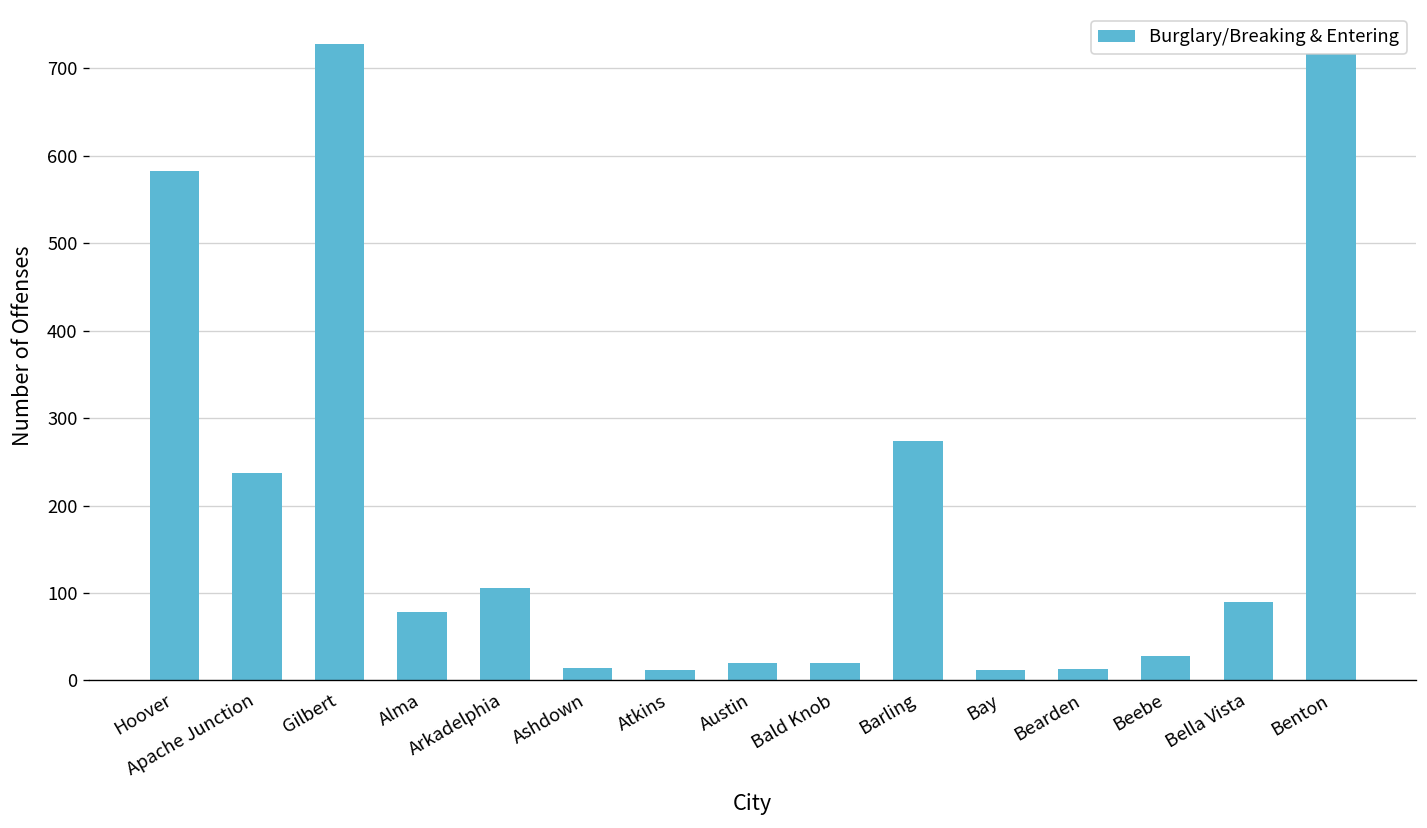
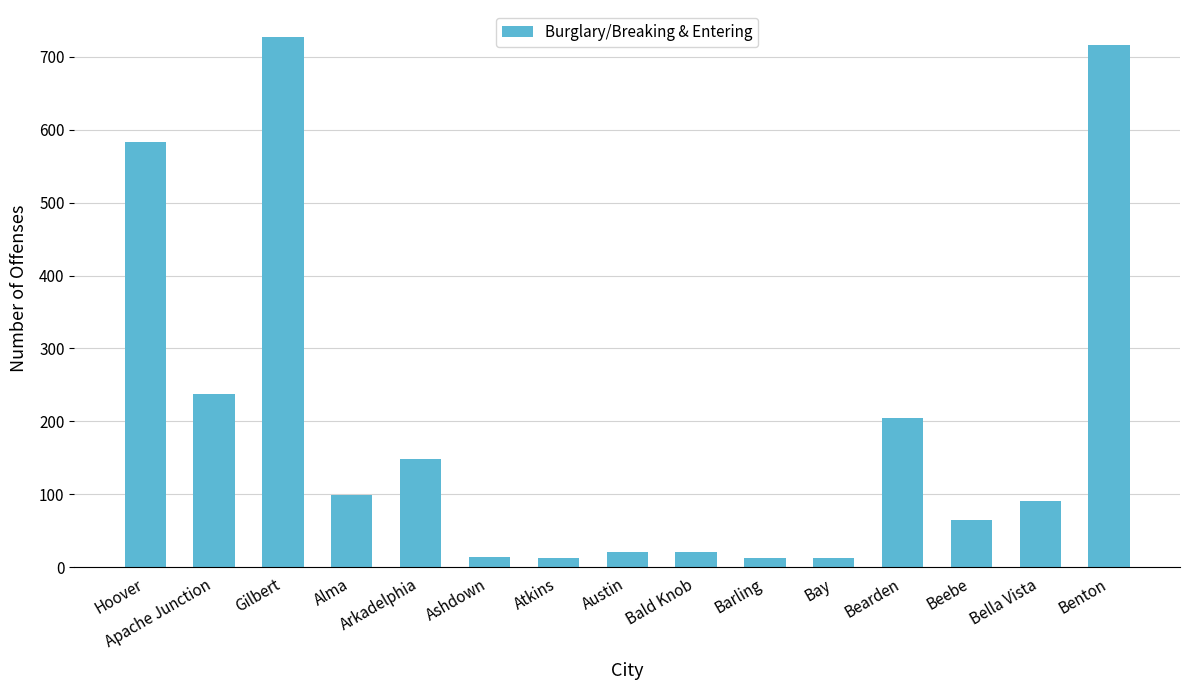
  {
    "Hoover": 580,
    "Apache Junction": 240,
    "Gilbert": 730,
-   "Alma": 80,
-   "Arkadelphia": 110,
+   "Alma": 100,
+   "Arkadelphia": 150,
    "Ashdown": 10,
    "Atkins": 10,
    "Austin": 20,
    "Bald Knob": 20,
-   "Barling": 270,
+   "Barling": 10,
    "Bay": 10,
-   "Bearden": 10,
-   "Beebe": 30,
+   "Bearden": 210,
+   "Beebe": 60,
    "Bella Vista": 90,
    "Benton": 720
  }
